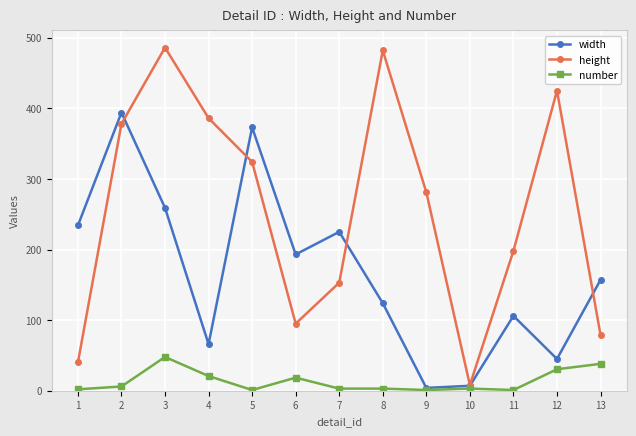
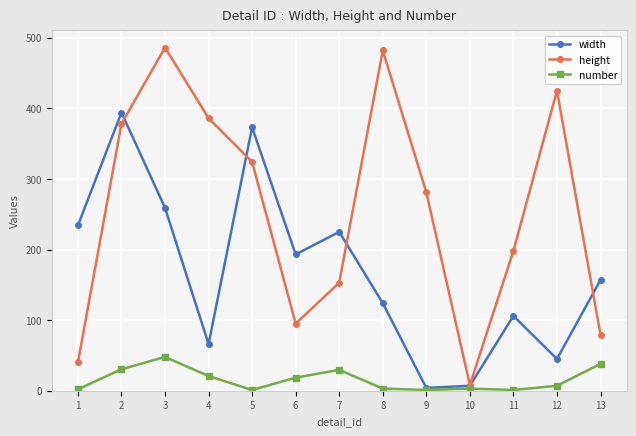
  {
    "width": {
      "1": 230,
      "2": 390,
      "3": 260,
      "4": 70,
      "5": 370,
      "6": 190,
      "7": 230,
      "8": 120,
      "11": 110,
      "12": 50,
      "13": 160
    },
    "height": {
      "1": 40,
      "2": 380,
      "3": 490,
      "4": 390,
      "5": 320,
      "6": 100,
      "7": 150,
      "8": 480,
      "9": 280,
      "11": 200,
      "12": 430,
      "13": 80
    },
    "number": {
      "1": 0,
-     "2": 10,
+     "2": 30,
      "3": 50,
      "4": 20,
      "5": 0,
      "6": 20,
-     "7": 0,
+     "7": 30,
      "8": 0,
      "10": 0,
      "11": 0,
-     "12": 30,
+     "12": 10,
      "13": 40
    }
  }
